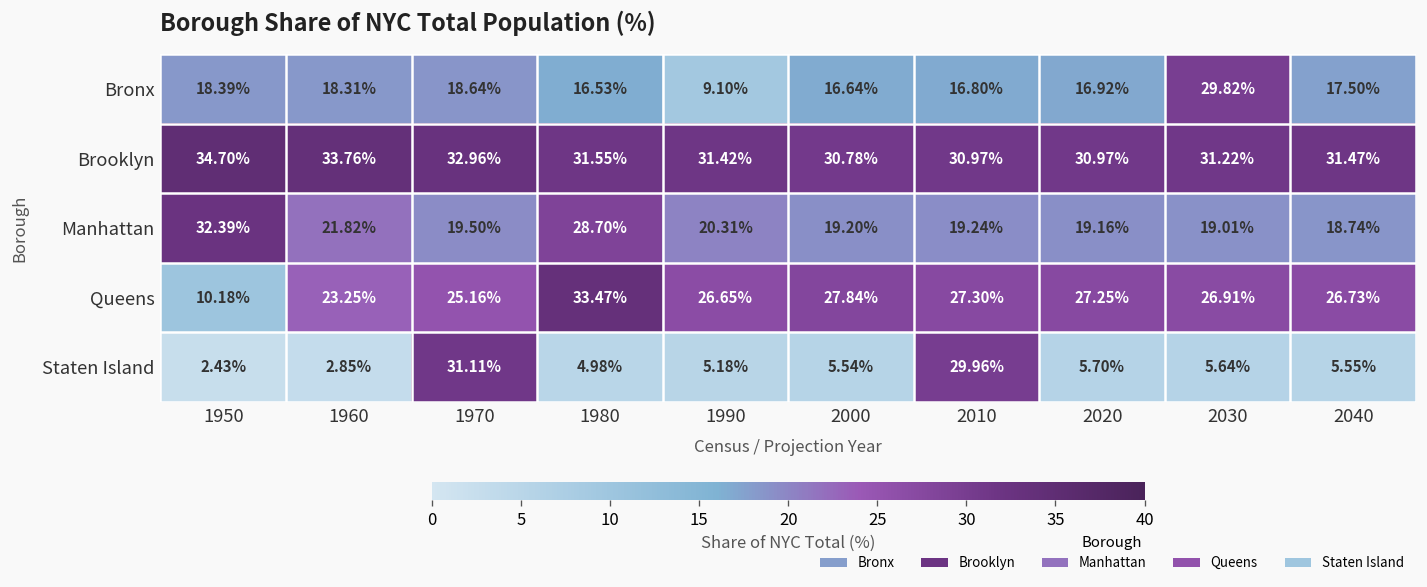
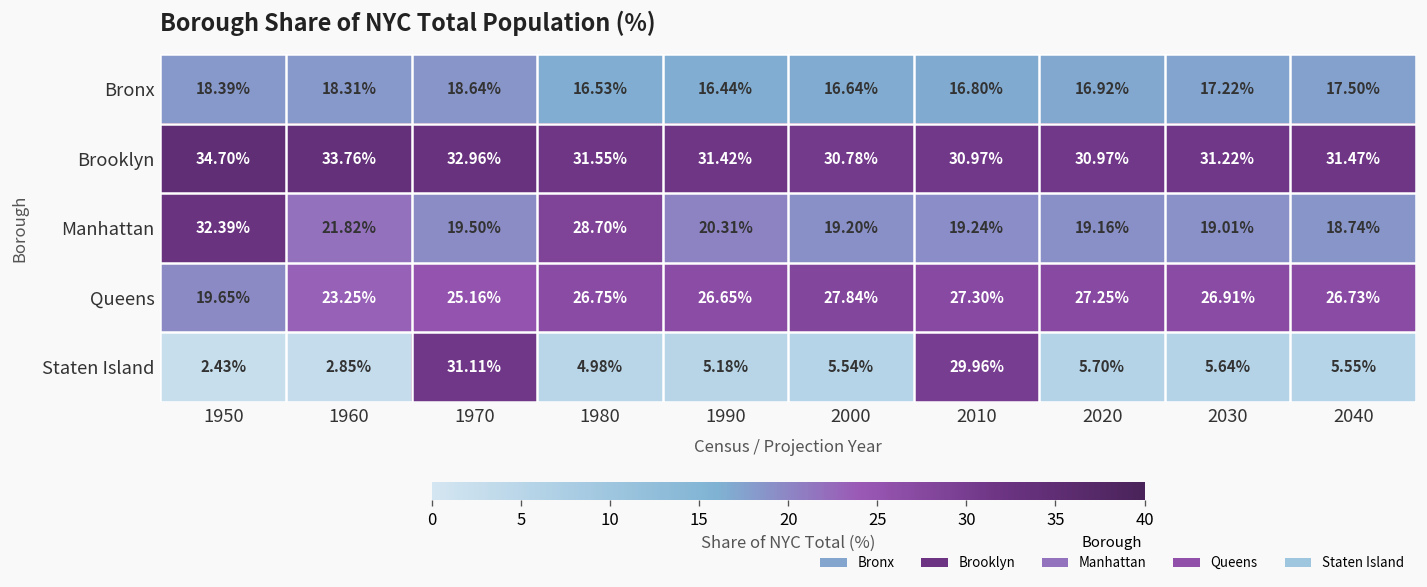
  {
    "Bronx": {
      "1950": "18.39%",
      "1960": "18.31%",
      "1970": "18.64%",
      "1980": "16.53%",
-     "1990": "9.10%",
+     "1990": "16.44%",
      "2000": "16.64%",
      "2010": "16.80%",
      "2020": "16.92%",
-     "2030": "29.82%",
+     "2030": "17.22%",
      "2040": "17.50%"
    },
    "Brooklyn": {
      "1950": "34.70%",
      "1960": "33.76%",
      "1970": "32.96%",
      "1980": "31.55%",
      "1990": "31.42%",
      "2000": "30.78%",
      "2010": "30.97%",
      "2020": "30.97%",
      "2030": "31.22%",
      "2040": "31.47%"
    },
    "Manhattan": {
      "1950": "32.39%",
      "1960": "21.82%",
      "1970": "19.50%",
      "1980": "28.70%",
      "1990": "20.31%",
      "2000": "19.20%",
      "2010": "19.24%",
      "2020": "19.16%",
      "2030": "19.01%",
      "2040": "18.74%"
    },
    "Queens": {
-     "1950": "10.18%",
+     "1950": "19.65%",
      "1960": "23.25%",
      "1970": "25.16%",
-     "1980": "33.47%",
+     "1980": "26.75%",
      "1990": "26.65%",
      "2000": "27.84%",
      "2010": "27.30%",
      "2020": "27.25%",
      "2030": "26.91%",
      "2040": "26.73%"
    },
    "Staten Island": {
      "1950": "2.43%",
      "1960": "2.85%",
      "1970": "31.11%",
      "1980": "4.98%",
      "1990": "5.18%",
      "2000": "5.54%",
      "2010": "29.96%",
      "2020": "5.70%",
      "2030": "5.64%",
      "2040": "5.55%"
    }
  }
